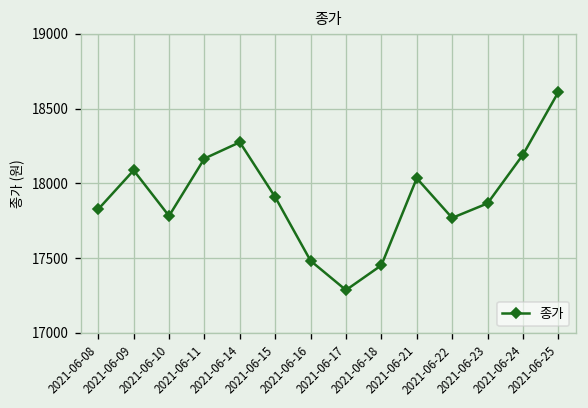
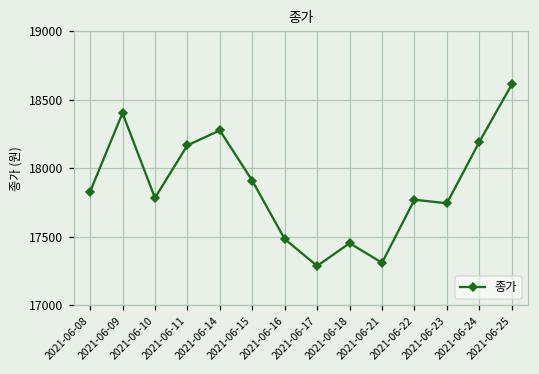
  {
    "2021-06-08": 17830,
-   "2021-06-09": 18090,
+   "2021-06-09": 18400,
    "2021-06-10": 17780,
    "2021-06-11": 18170,
    "2021-06-14": 18280,
    "2021-06-15": 17910,
    "2021-06-16": 17480,
    "2021-06-17": 17290,
    "2021-06-18": 17450,
-   "2021-06-21": 18040,
+   "2021-06-21": 17310,
    "2021-06-22": 17770,
-   "2021-06-23": 17870,
+   "2021-06-23": 17740,
    "2021-06-24": 18190,
    "2021-06-25": 18610
  }
